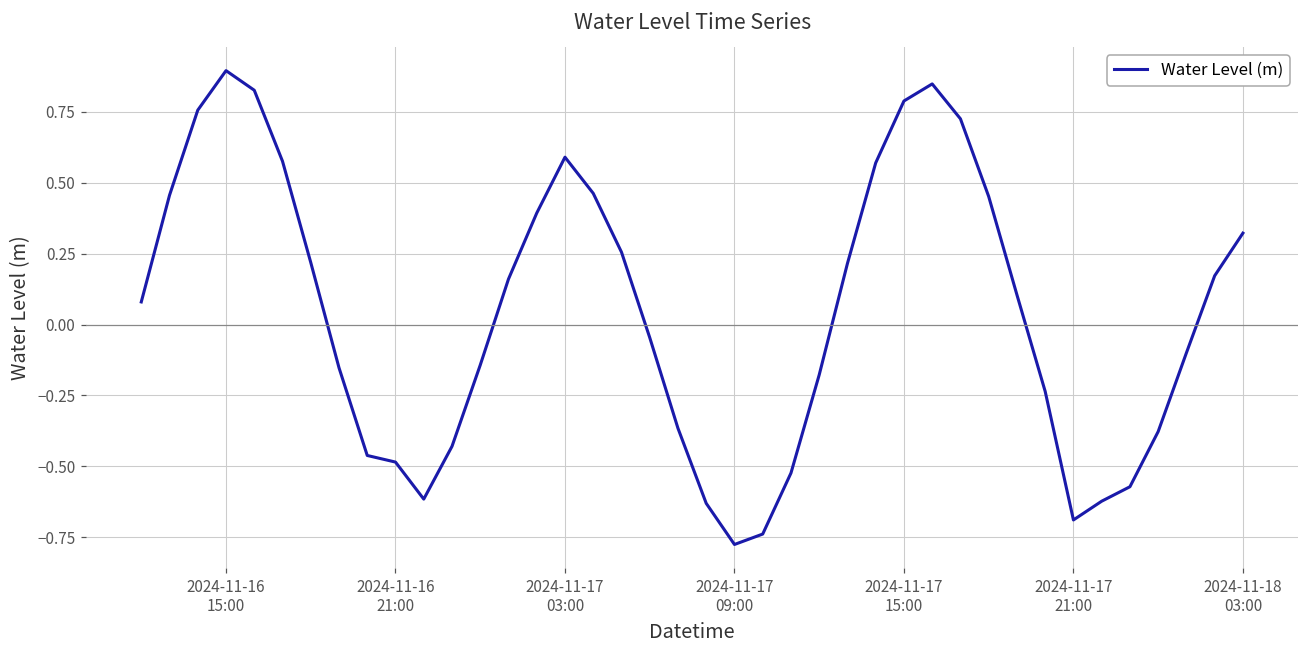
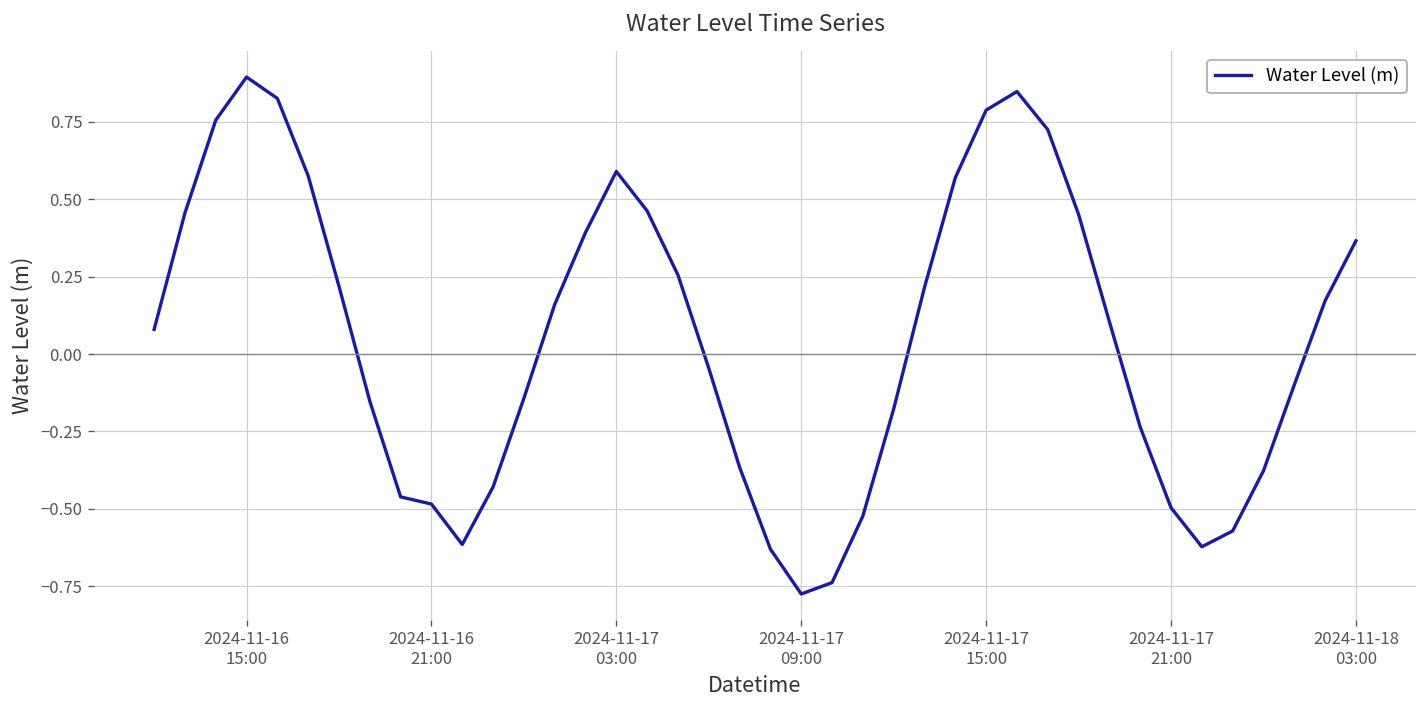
  {
    "2024-11-16 15:00": 0.90,
    "2024-11-16 21:00": -0.48,
    "2024-11-17 03:00": 0.59,
    "2024-11-17 09:00": -0.78,
    "2024-11-17 15:00": 0.79,
-   "2024-11-17 21:00": -0.69,
-   "2024-11-18 03:00": 0.32
+   "2024-11-17 21:00": -0.50,
+   "2024-11-18 03:00": 0.37
  }
